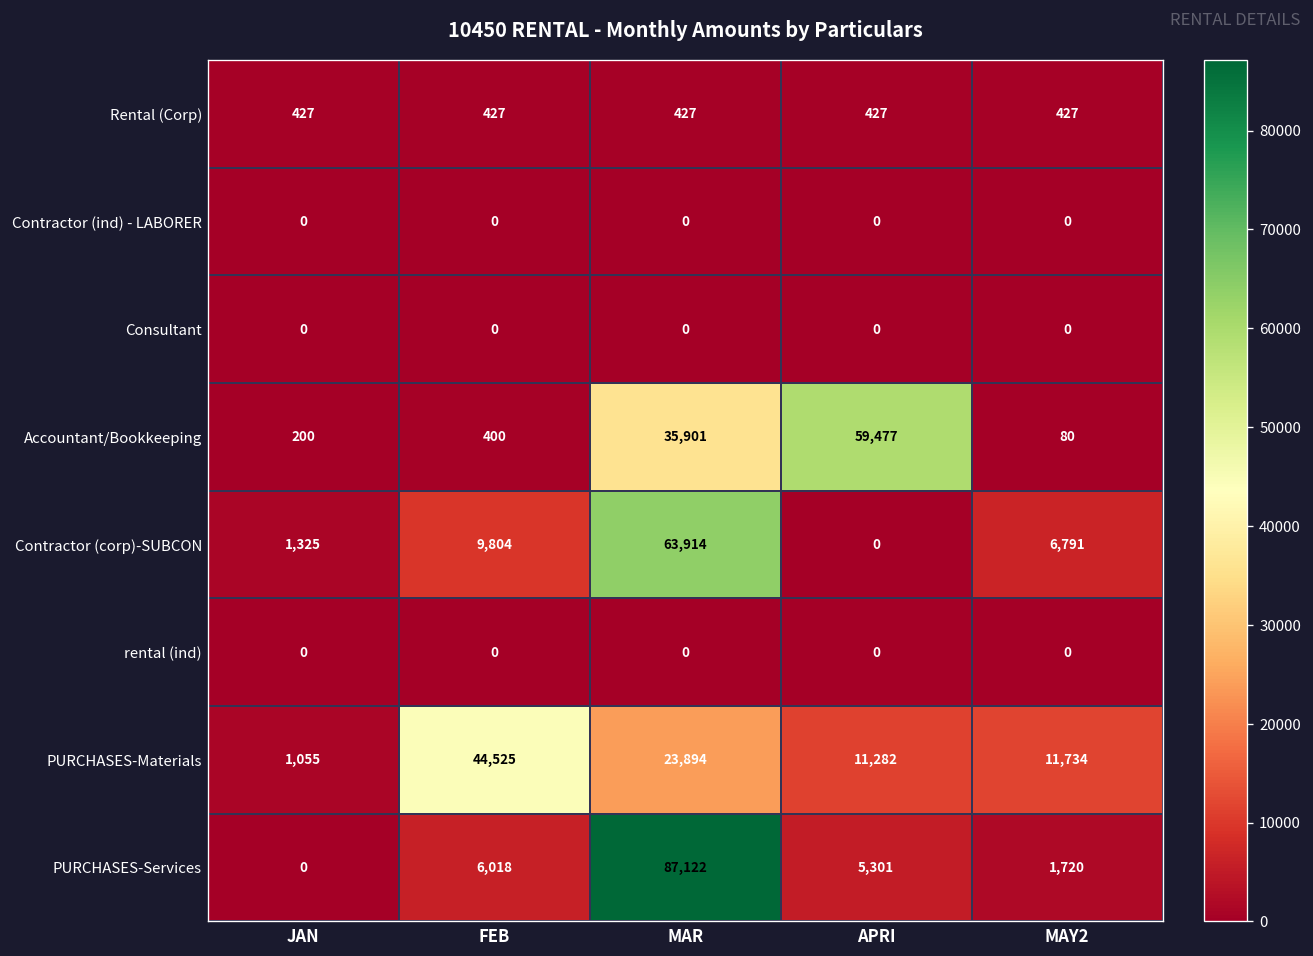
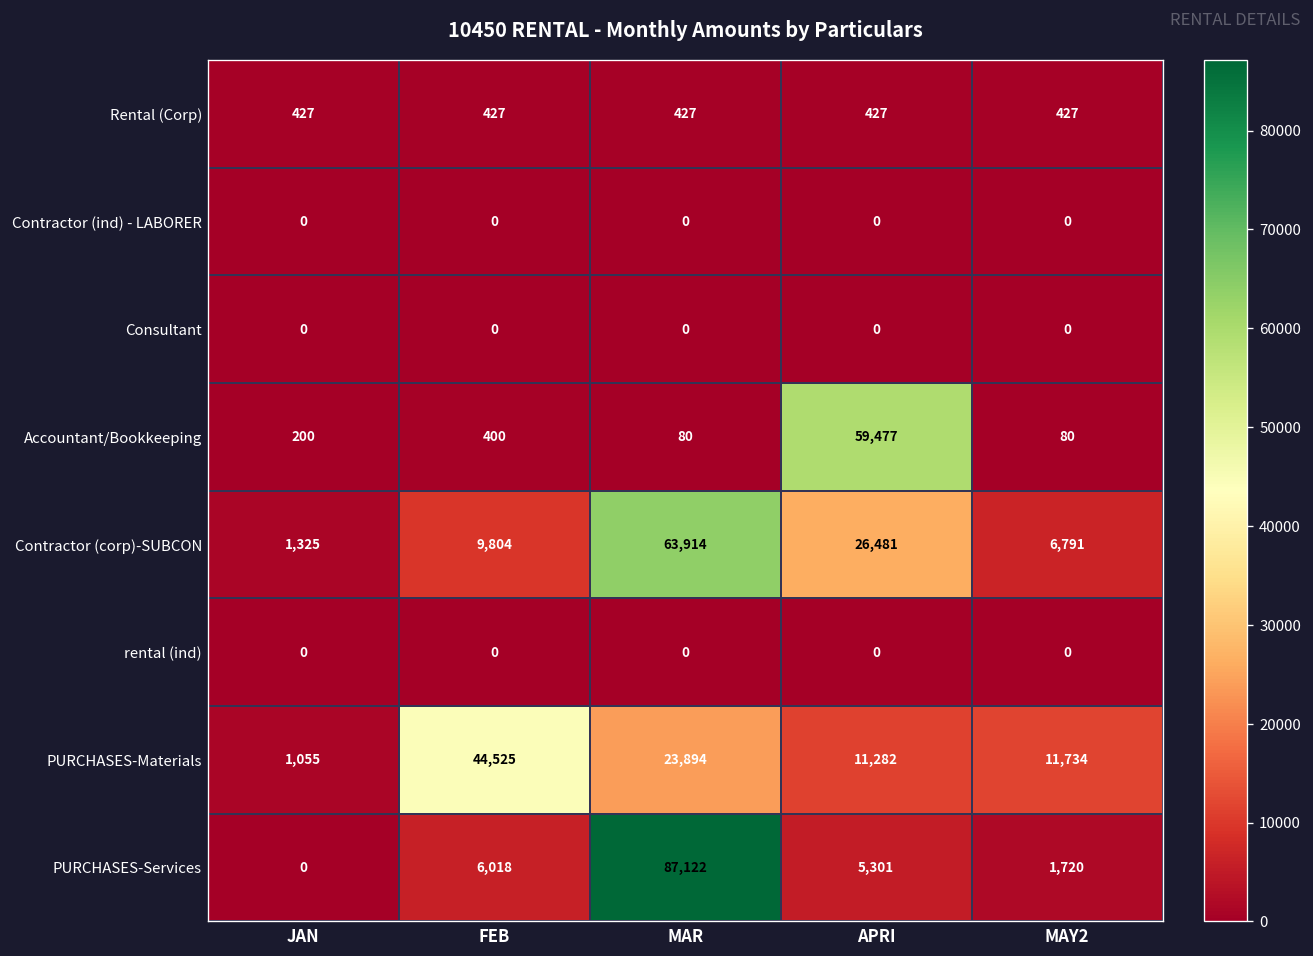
  {
    "Rental (Corp)": {
      "JAN": "427",
      "FEB": "427",
      "MAR": "427",
      "APRI": "427",
      "MAY2": "427"
    },
    "Contractor (ind) - LABORER": {
      "JAN": "0",
      "FEB": "0",
      "MAR": "0",
      "APRI": "0",
      "MAY2": "0"
    },
    "Consultant": {
      "JAN": "0",
      "FEB": "0",
      "MAR": "0",
      "APRI": "0",
      "MAY2": "0"
    },
    "Accountant/Bookkeeping": {
      "JAN": "200",
      "FEB": "400",
-     "MAR": "35,901",
+     "MAR": "80",
      "APRI": "59,477",
      "MAY2": "80"
    },
    "Contractor (corp)-SUBCON": {
      "JAN": "1,325",
      "FEB": "9,804",
      "MAR": "63,914",
-     "APRI": "0",
+     "APRI": "26,481",
      "MAY2": "6,791"
    },
    "rental (ind)": {
      "JAN": "0",
      "FEB": "0",
      "MAR": "0",
      "APRI": "0",
      "MAY2": "0"
    },
    "PURCHASES-Materials": {
      "JAN": "1,055",
      "FEB": "44,525",
      "MAR": "23,894",
      "APRI": "11,282",
      "MAY2": "11,734"
    },
    "PURCHASES-Services": {
      "JAN": "0",
      "FEB": "6,018",
      "MAR": "87,122",
      "APRI": "5,301",
      "MAY2": "1,720"
    }
  }
